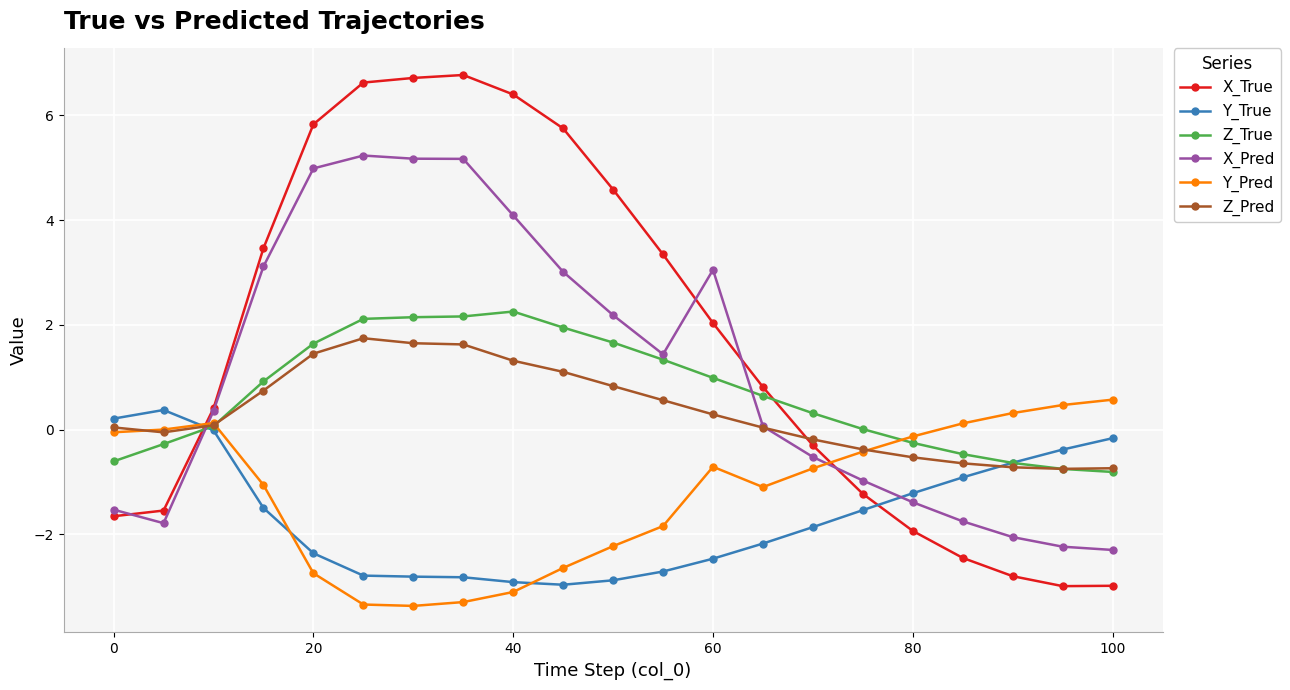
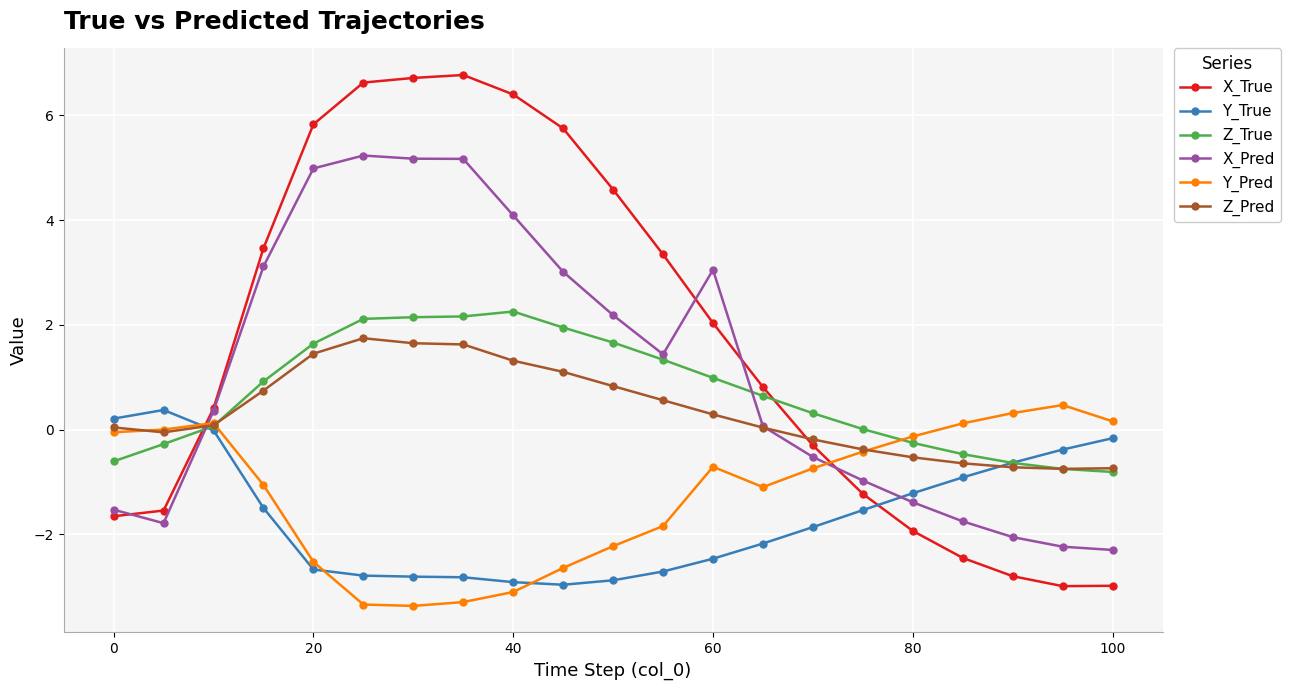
  {
    "X_True": {
      "0": -1.7,
      "20": 5.8,
      "40": 6.4,
      "60": 2.0,
      "80": -1.9,
      "100": -3.0
    },
    "Y_True": {
      "0": 0.2,
-     "20": -2.4,
+     "20": -2.7,
      "40": -2.9,
      "60": -2.5,
      "80": -1.2,
      "100": -0.2
    },
    "Z_True": {
      "0": -0.6,
      "20": 1.6,
      "40": 2.3,
      "60": 1.0,
      "80": -0.3,
      "100": -0.8
    },
    "X_Pred": {
      "0": -1.5,
      "20": 5.0,
      "40": 4.1,
      "60": 3.1,
      "80": -1.4,
      "100": -2.3
    },
    "Y_Pred": {
      "0": -0.1,
-     "20": -2.7,
+     "20": -2.5,
      "40": -3.1,
      "60": -0.7,
      "80": -0.1,
-     "100": 0.6
+     "100": 0.2
    },
    "Z_Pred": {
      "0": 0.0,
      "20": 1.4,
      "40": 1.3,
      "60": 0.3,
      "80": -0.5,
      "100": -0.7
    }
  }
